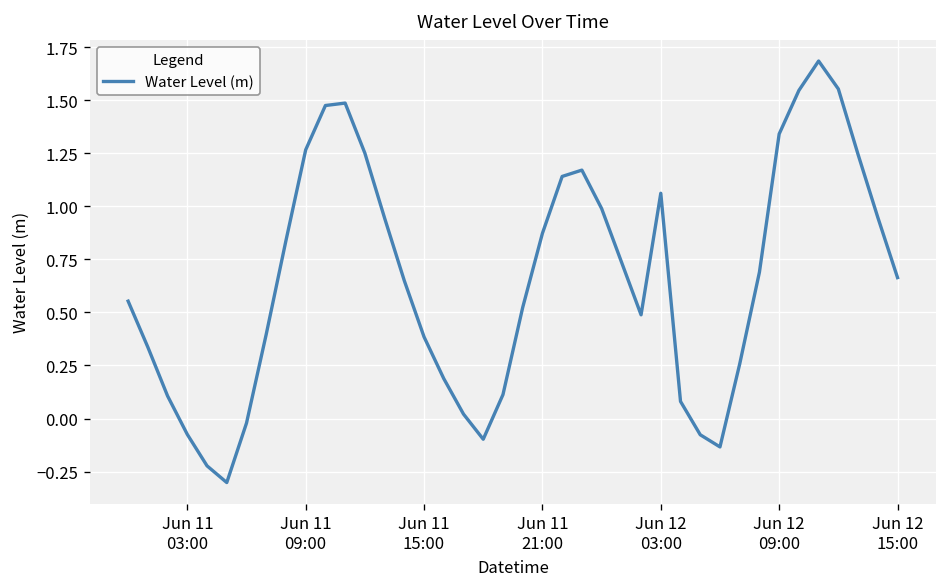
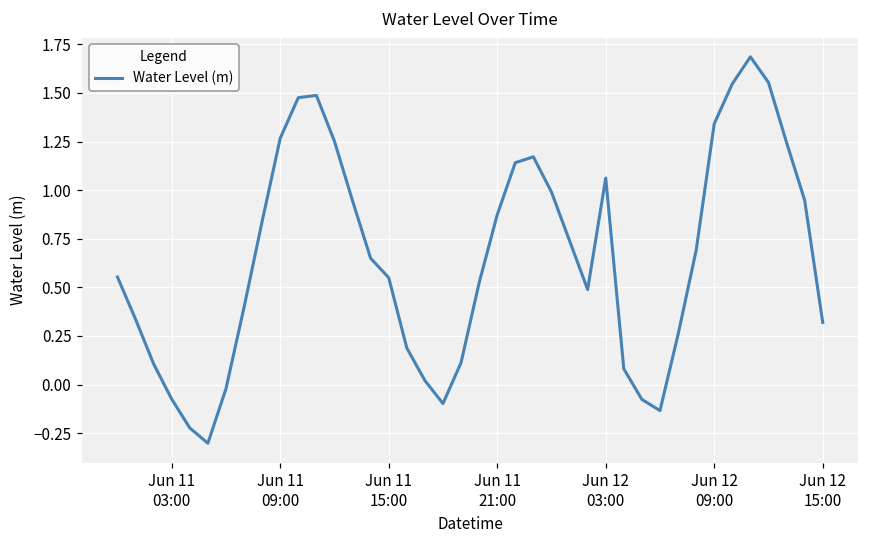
  {
    "Jun 11 03:00": -0.07,
    "Jun 11 09:00": 1.27,
-   "Jun 11 15:00": 0.38,
+   "Jun 11 15:00": 0.55,
    "Jun 11 21:00": 0.87,
    "Jun 12 03:00": 1.06,
    "Jun 12 09:00": 1.34,
-   "Jun 12 15:00": 0.66
+   "Jun 12 15:00": 0.32
  }
